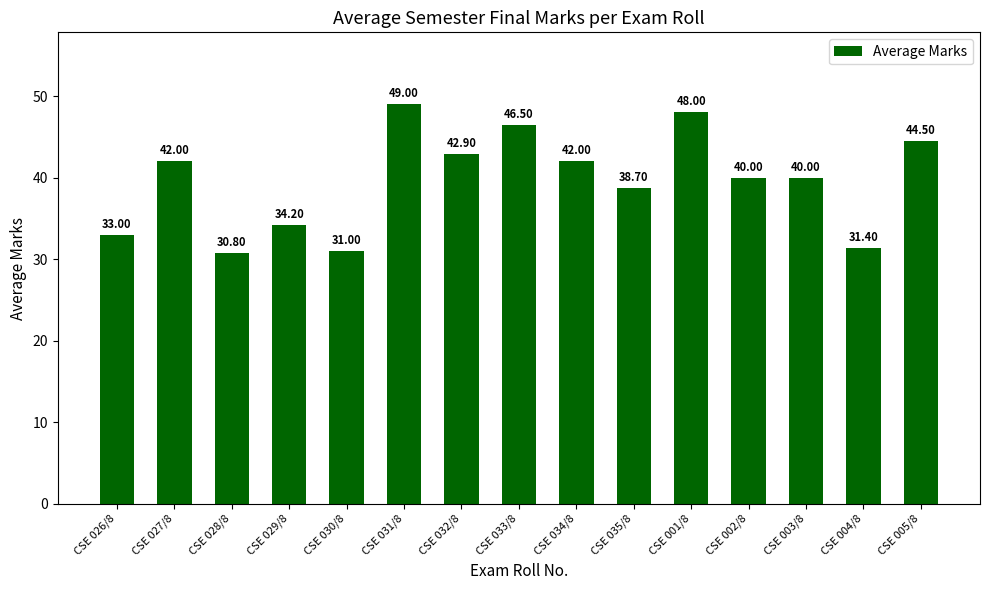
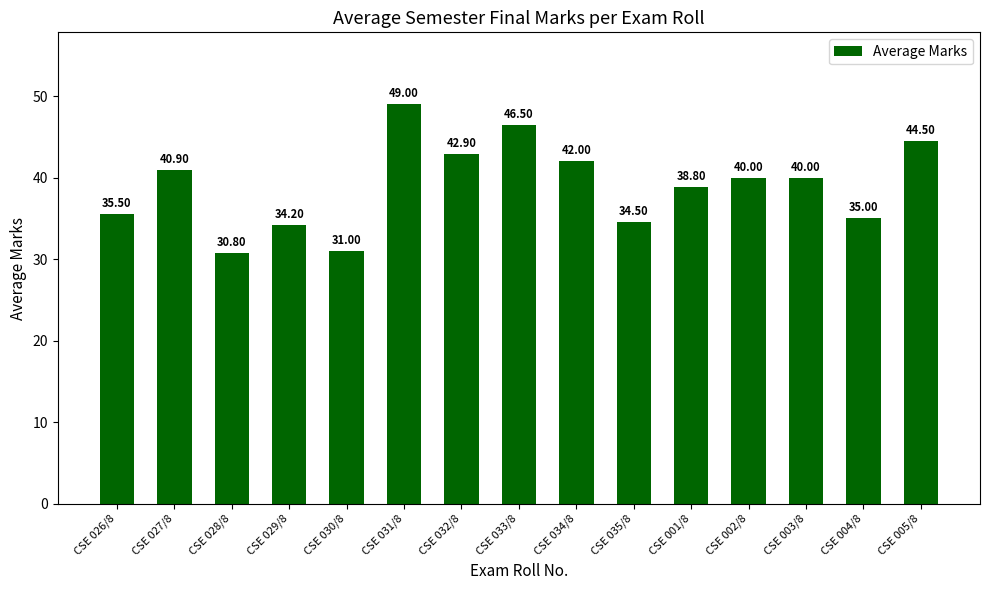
  {
-   "CSE 026/8": 33.00,
-   "CSE 027/8": 42.00,
+   "CSE 026/8": 35.50,
+   "CSE 027/8": 40.90,
    "CSE 028/8": 30.80,
    "CSE 029/8": 34.20,
    "CSE 030/8": 31.00,
    "CSE 031/8": 49.00,
    "CSE 032/8": 42.90,
    "CSE 033/8": 46.50,
    "CSE 034/8": 42.00,
-   "CSE 035/8": 38.70,
-   "CSE 001/8": 48.00,
+   "CSE 035/8": 34.50,
+   "CSE 001/8": 38.80,
    "CSE 002/8": 40.00,
    "CSE 003/8": 40.00,
-   "CSE 004/8": 31.40,
+   "CSE 004/8": 35.00,
    "CSE 005/8": 44.50
  }
